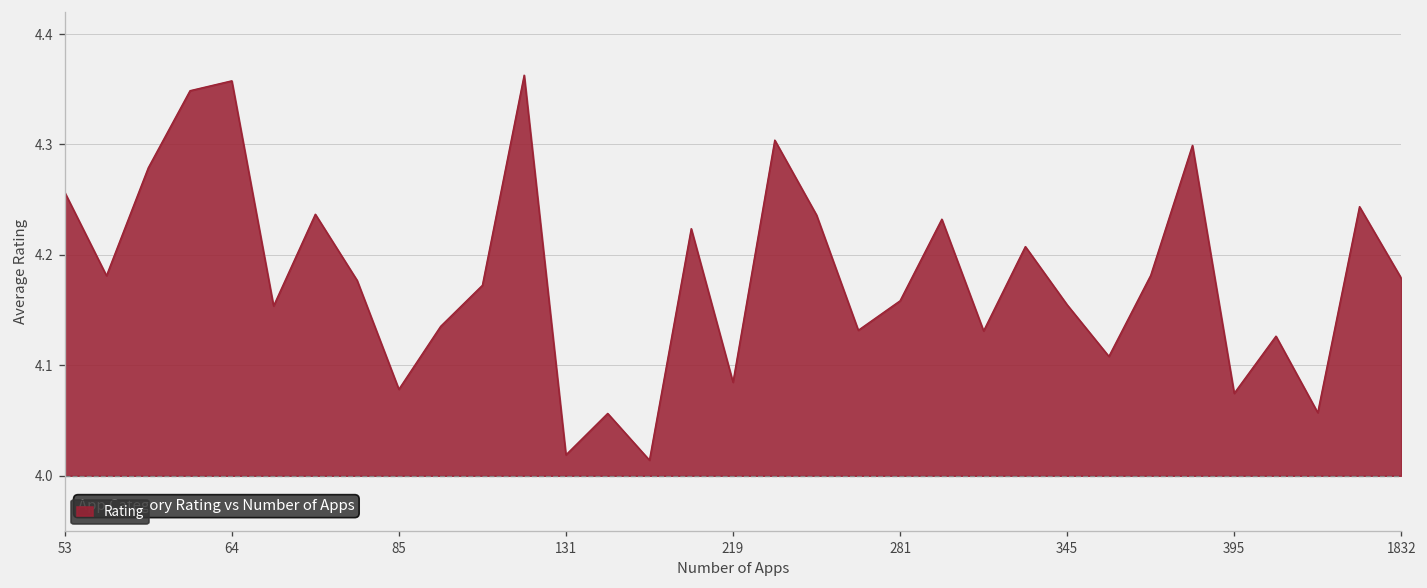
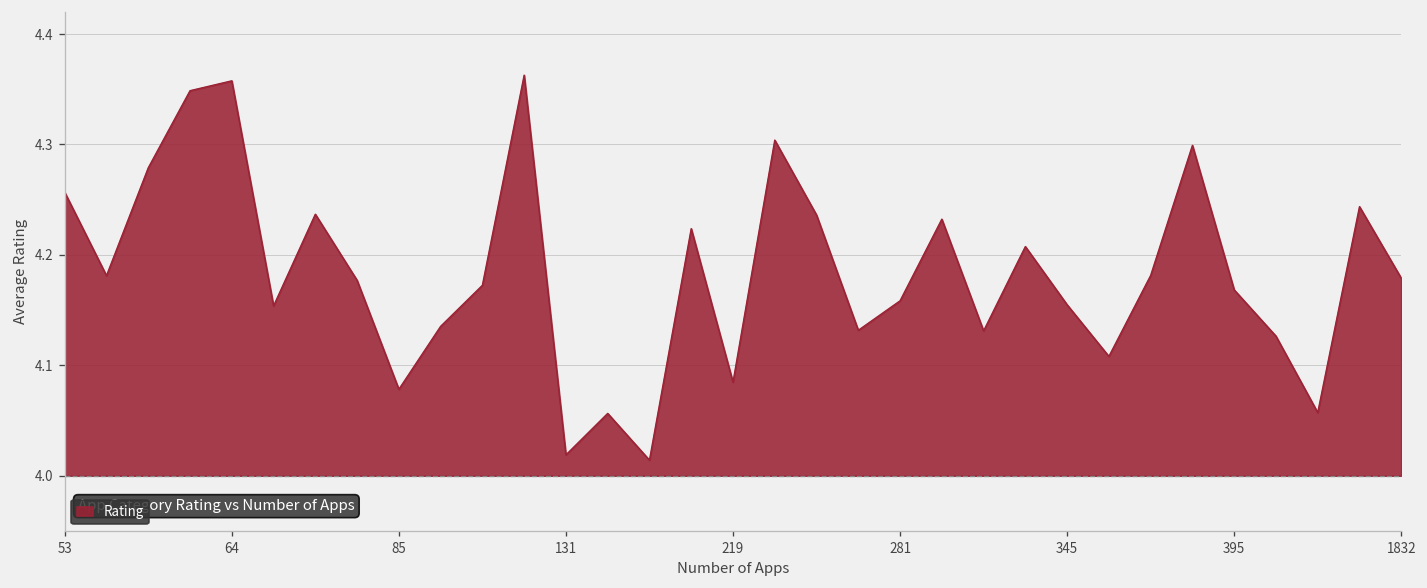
  {
    "53": 4.26,
    "64": 4.36,
    "85": 4.08,
    "131": 4.02,
    "219": 4.08,
    "281": 4.16,
    "345": 4.15,
-   "395": 4.07,
+   "395": 4.17,
    "1832": 4.18
  }
